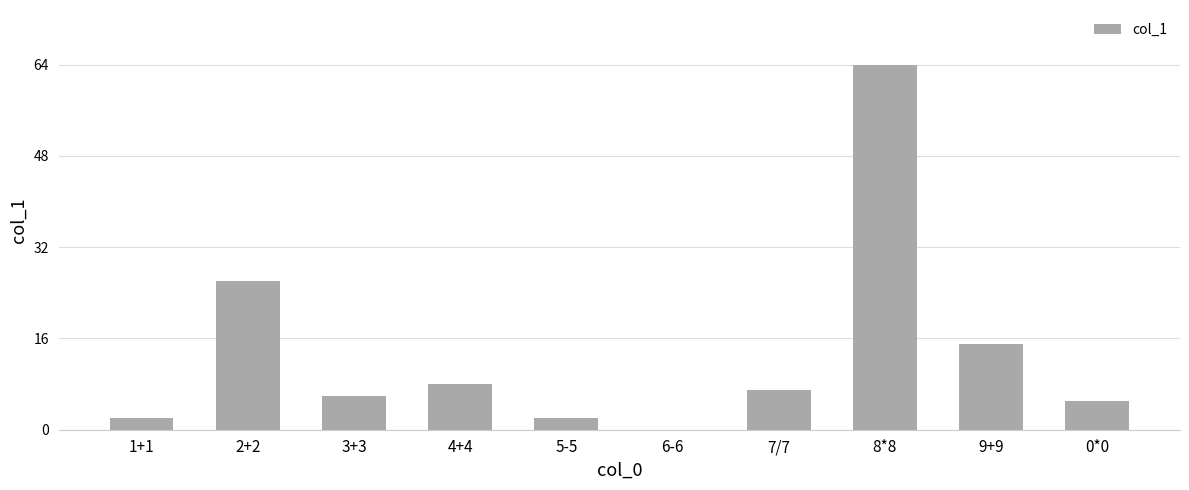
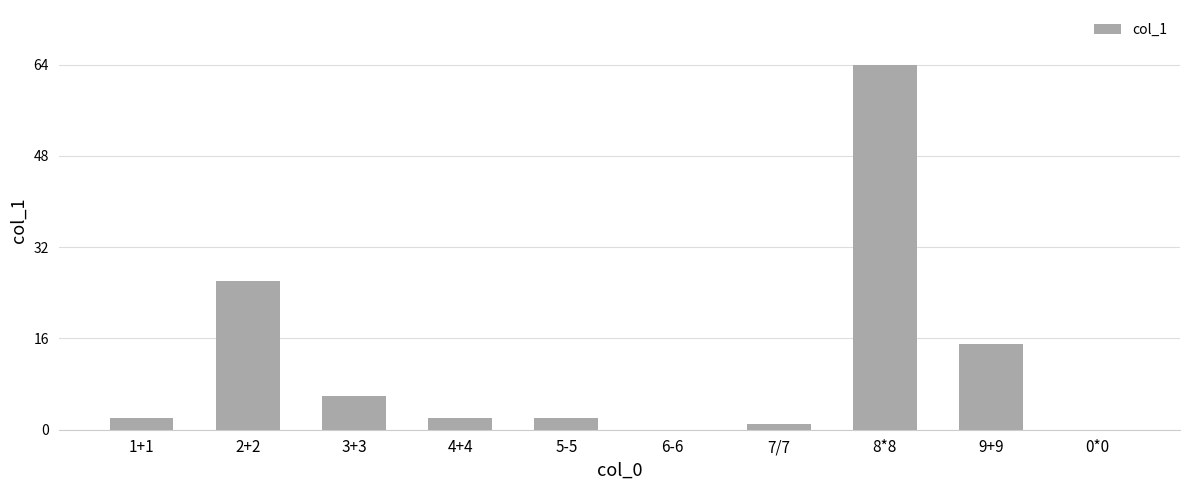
  {
    "1+1": 2,
    "2+2": 26,
    "3+3": 6,
-   "4+4": 8,
+   "4+4": 2,
    "5-5": 2,
    "6-6": 0,
-   "7/7": 7,
+   "7/7": 1,
    "8*8": 64,
    "9+9": 15,
-   "0*0": 5
+   "0*0": 0
  }
